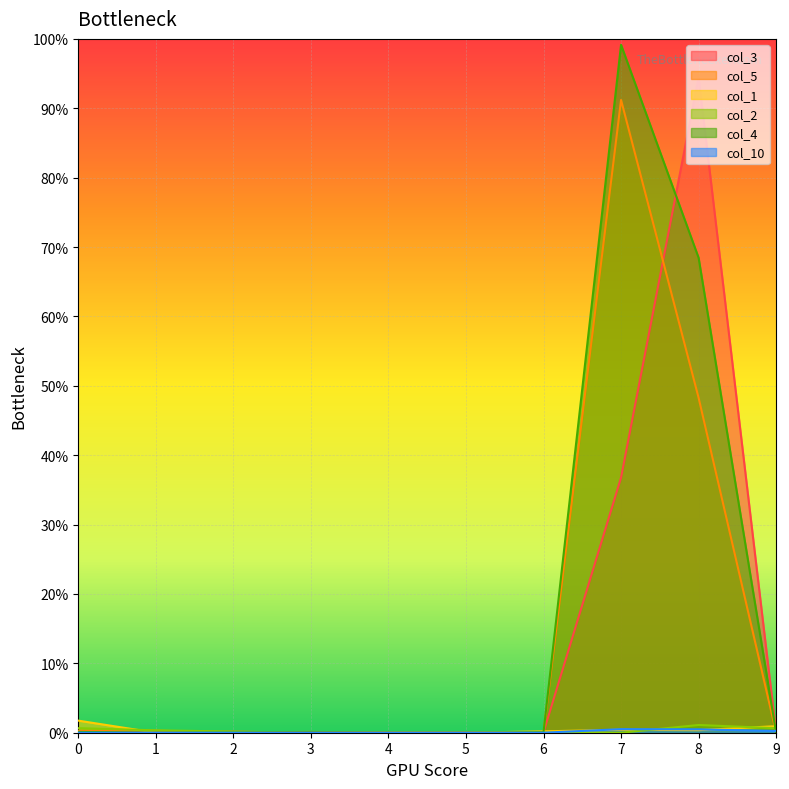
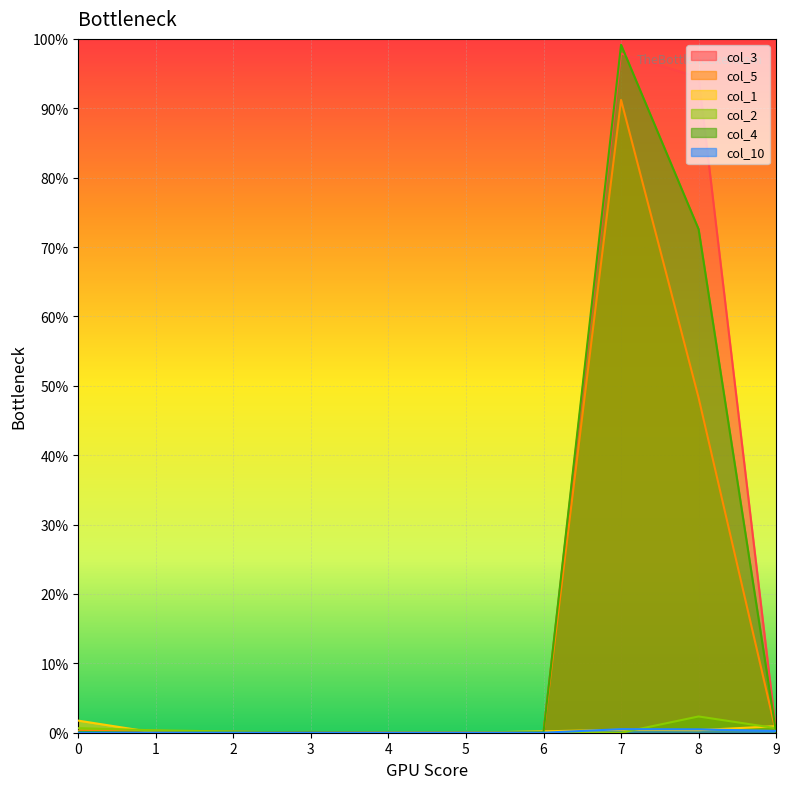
  {
    "col_3": {
-     "7": "37%"
+     "7": "98%"
    },
    "col_2": {
      "7": "0%",
-     "8": "1%"
+     "8": "2%"
    },
    "col_4": {
      "7": "99%",
-     "8": "68%"
+     "8": "73%"
    }
  }
